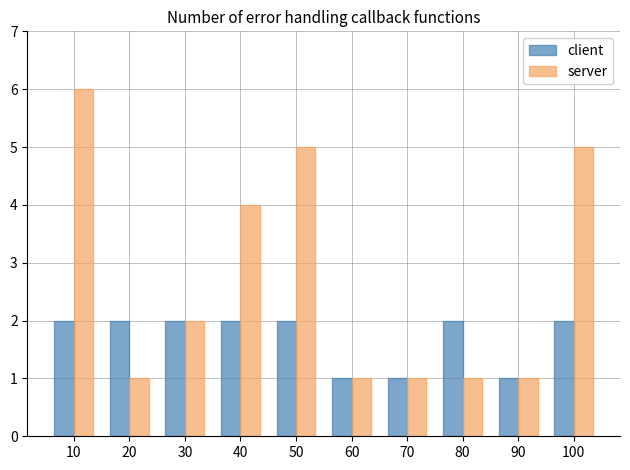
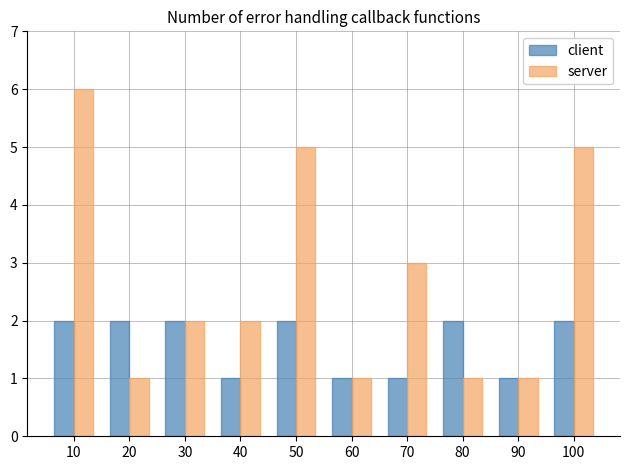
  {
    "client": {
      "10": 2,
      "20": 2,
      "30": 2,
-     "40": 2,
+     "40": 1,
      "50": 2,
      "60": 1,
      "70": 1,
      "80": 2,
      "90": 1,
      "100": 2
    },
    "server": {
      "10": 6,
      "20": 1,
      "30": 2,
-     "40": 4,
+     "40": 2,
      "50": 5,
      "60": 1,
-     "70": 1,
+     "70": 3,
      "80": 1,
      "90": 1,
      "100": 5
    }
  }
